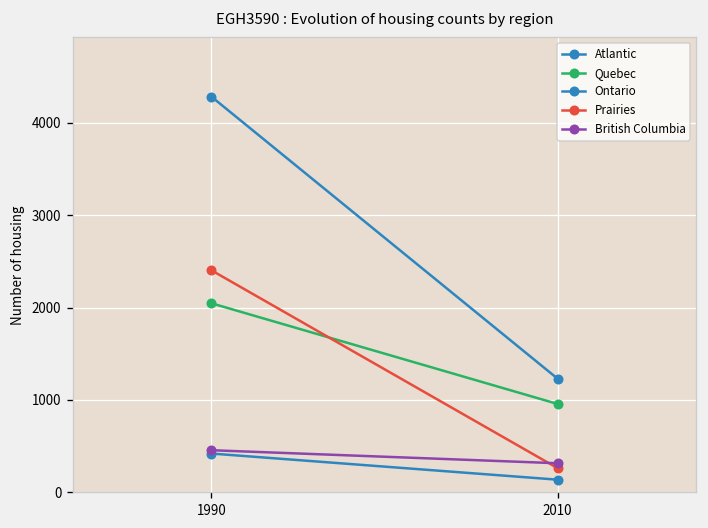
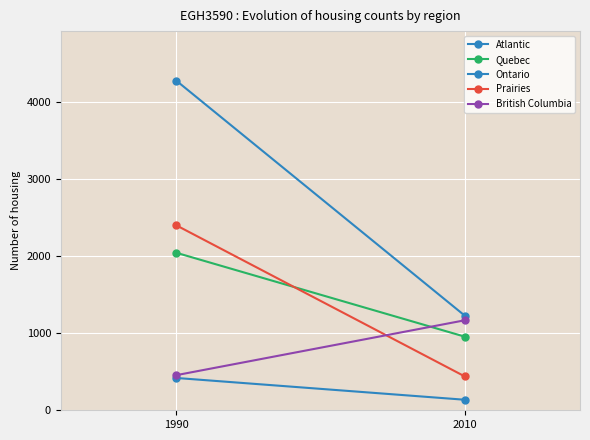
  {
    "Quebec": {
      "1990": 2000,
      "2010": 1000
    },
    "Prairies": {
      "1990": 2400,
-     "2010": 300
+     "2010": 400
    },
    "British Columbia": {
      "1990": 500,
-     "2010": 300
+     "2010": 1200
    }
  }
